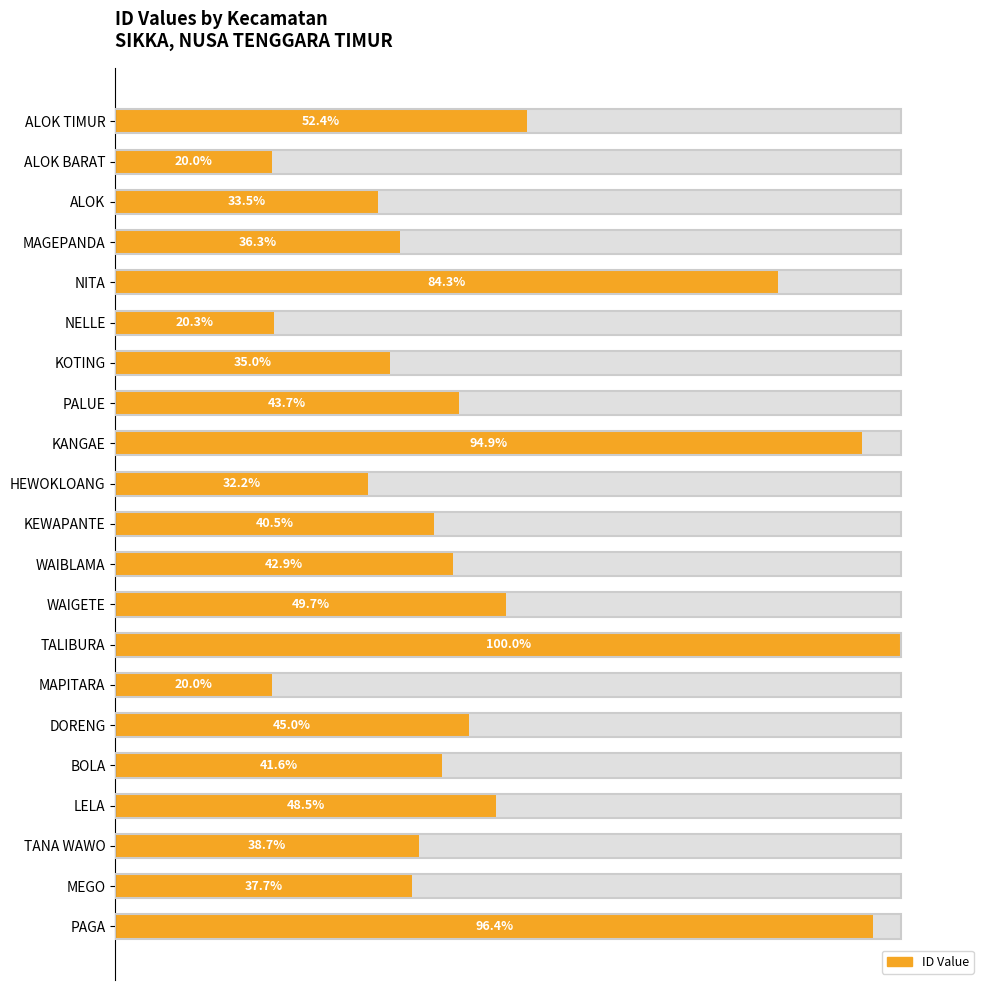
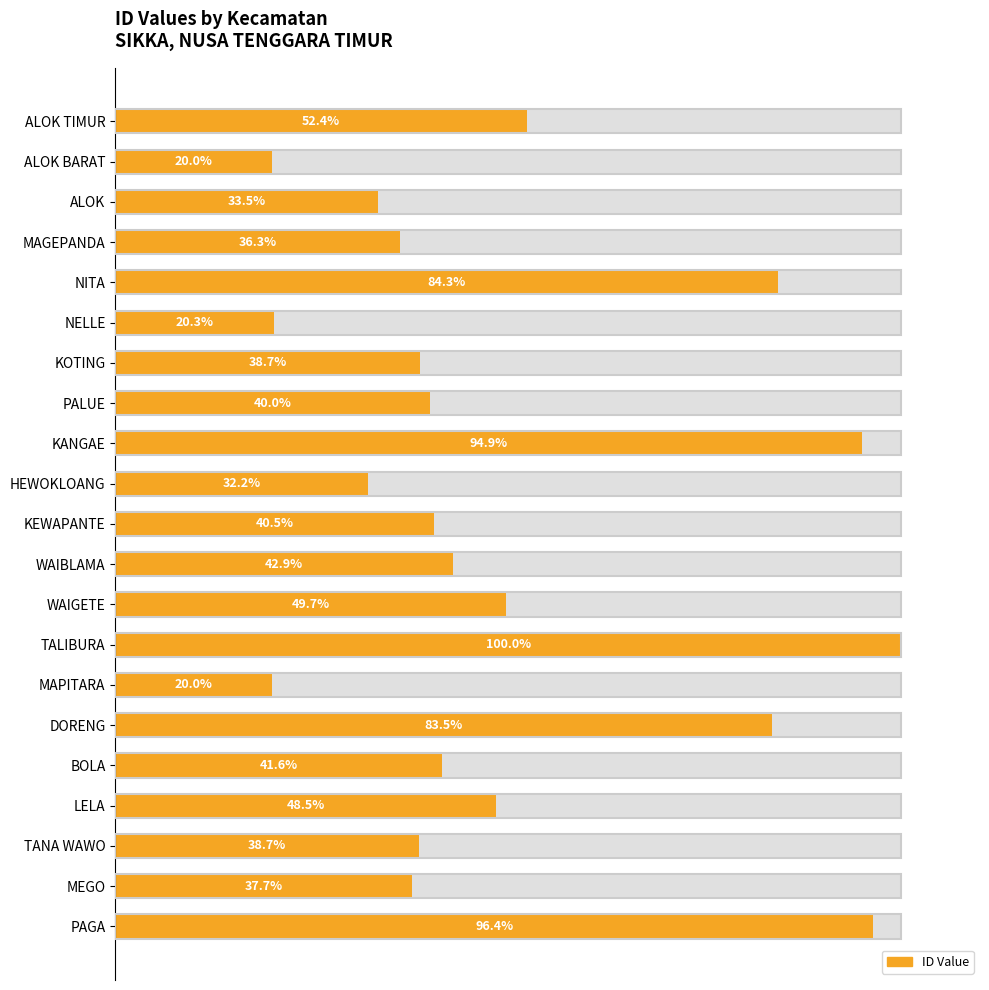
  {
    "ID Value": {
-     "KOTING": "35.0%",
-     "PALUE": "43.7%",
+     "KOTING": "38.7%",
+     "PALUE": "40.0%",
      "TALIBURA": "100.0%",
-     "DORENG": "45.0%"
+     "DORENG": "83.5%"
    }
  }
